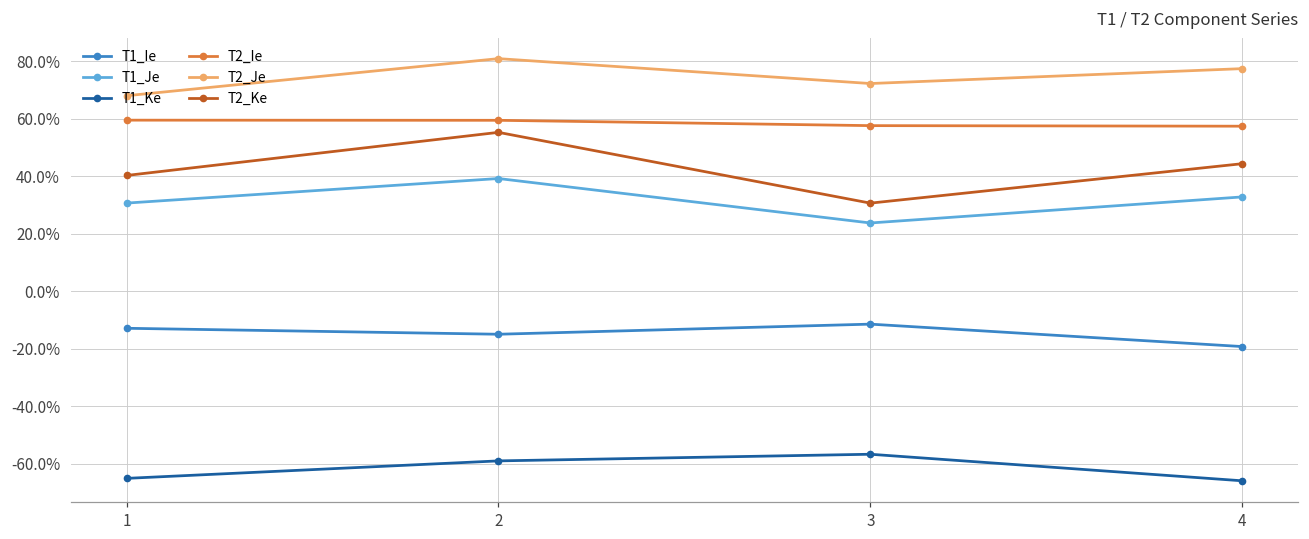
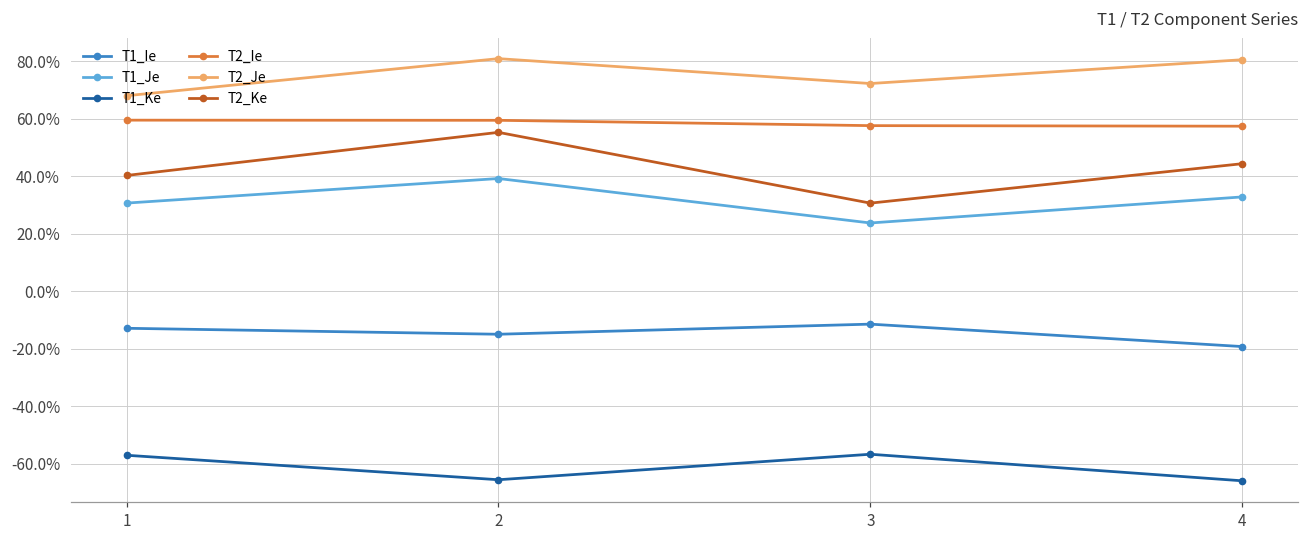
  {
    "T1_Ke": {
-     "1": "-65%",
-     "2": "-59%",
+     "1": "-57%",
+     "2": "-66%",
      "3": "-57%",
      "4": "-66%"
    },
    "T2_Je": {
      "1": "68%",
      "2": "81%",
      "3": "72%",
-     "4": "77%"
+     "4": "80%"
    }
  }
